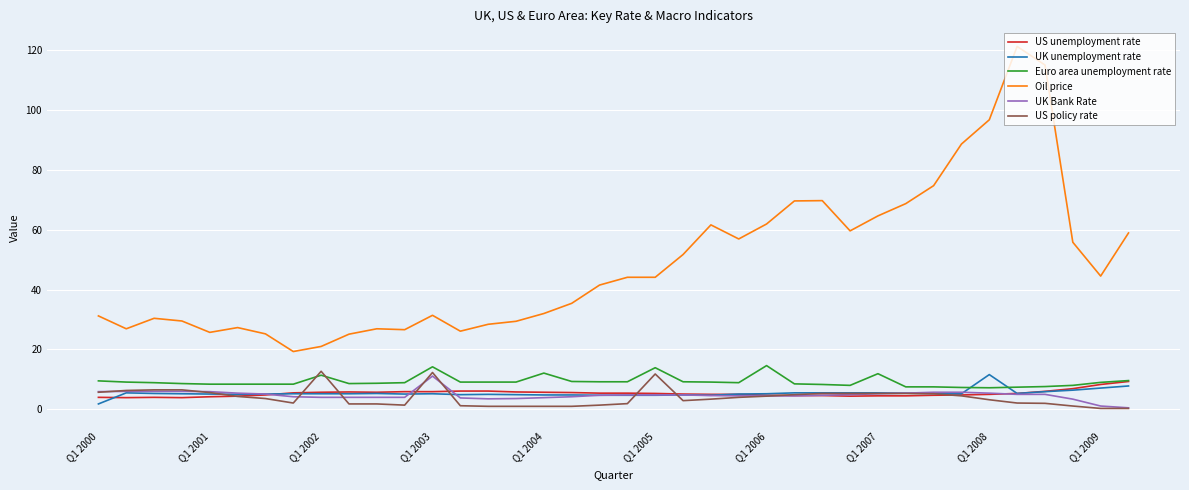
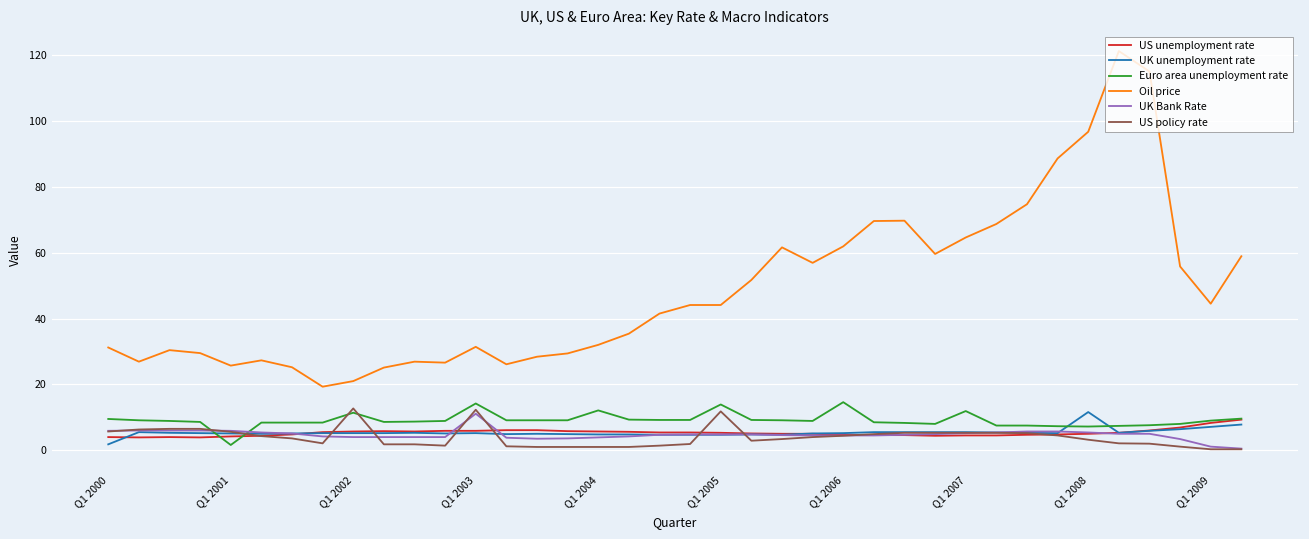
  {
    "US unemployment rate": {
      "Q1 2000": 4,
      "Q1 2001": 4,
      "Q1 2004": 6
    },
    "UK unemployment rate": {
      "Q1 2000": 2,
      "Q1 2004": 5,
      "Q1 2008": 12,
      "Q1 2009": 7
    },
    "Euro area unemployment rate": {
      "Q1 2000": 10,
-     "Q1 2001": 8,
+     "Q1 2001": 2,
      "Q1 2002": 11,
      "Q1 2003": 14,
      "Q1 2004": 12,
      "Q1 2005": 14,
      "Q1 2006": 15,
      "Q1 2007": 12,
      "Q1 2008": 7
    },
    "Oil price": {
      "Q1 2000": 31,
      "Q1 2001": 26,
      "Q1 2002": 21,
      "Q1 2003": 31,
      "Q1 2004": 32,
      "Q1 2005": 44,
      "Q1 2006": 62,
      "Q1 2007": 65,
      "Q1 2008": 97,
      "Q1 2009": 45
    },
    "UK Bank Rate": {
      "Q1 2002": 4,
      "Q1 2003": 11,
      "Q1 2004": 4
    },
    "US policy rate": {
      "Q1 2002": 13,
      "Q1 2003": 12,
      "Q1 2004": 1,
      "Q1 2005": 12,
      "Q1 2008": 3
    }
  }
